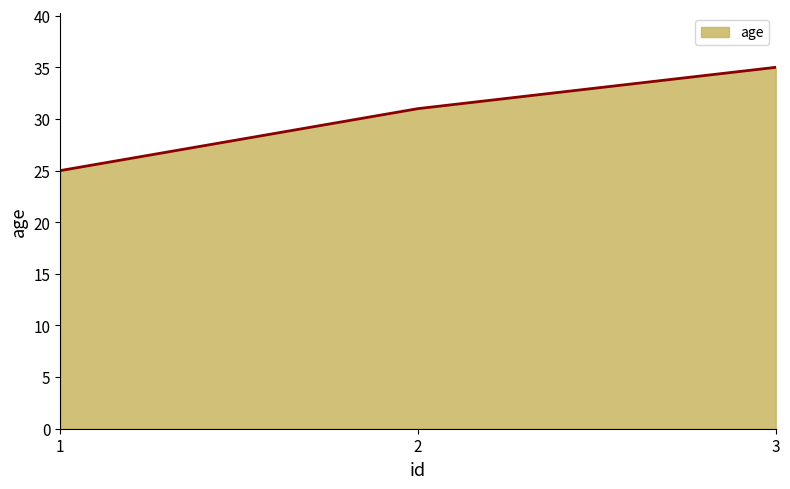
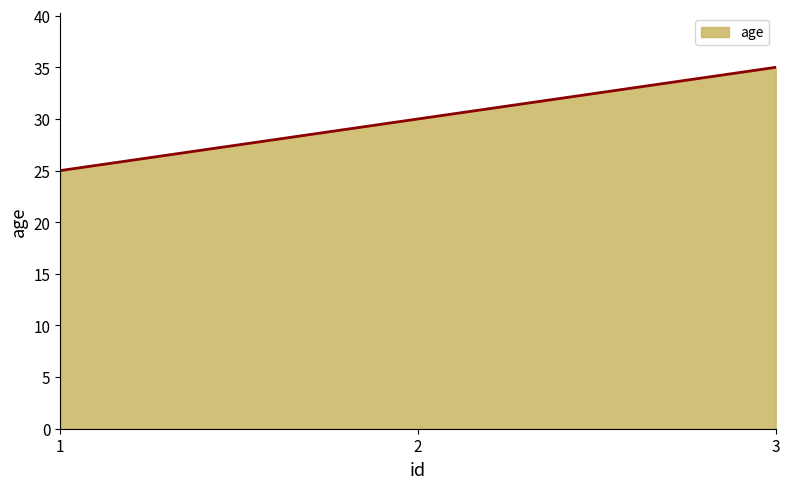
  {
    "1": 25,
-   "2": 31,
+   "2": 30,
    "3": 35
  }
